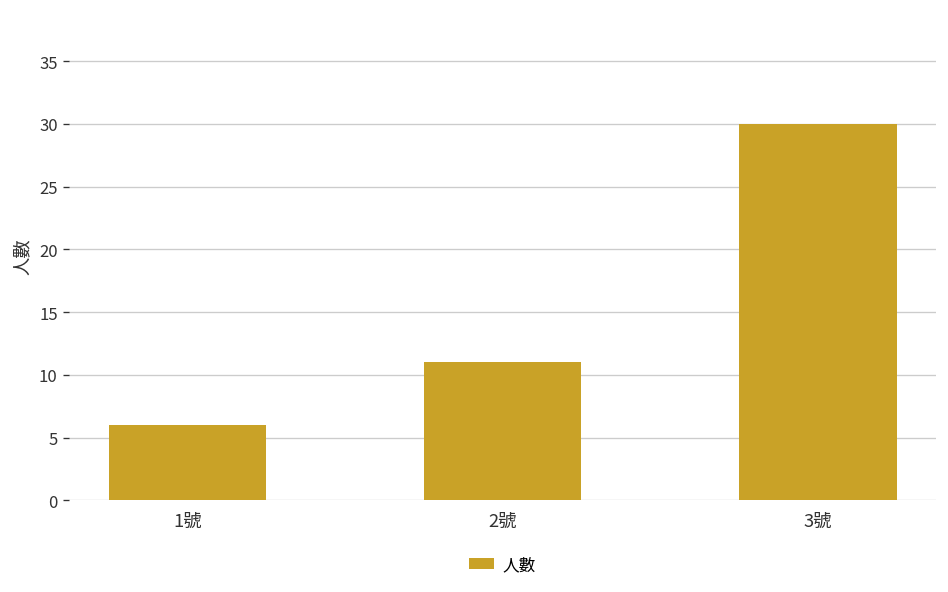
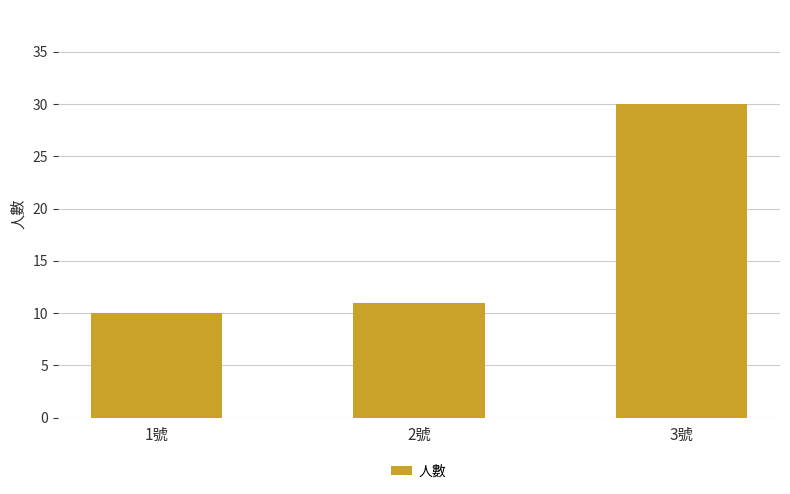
  {
-   "1號": 6,
+   "1號": 10,
    "2號": 11,
    "3號": 30
  }
